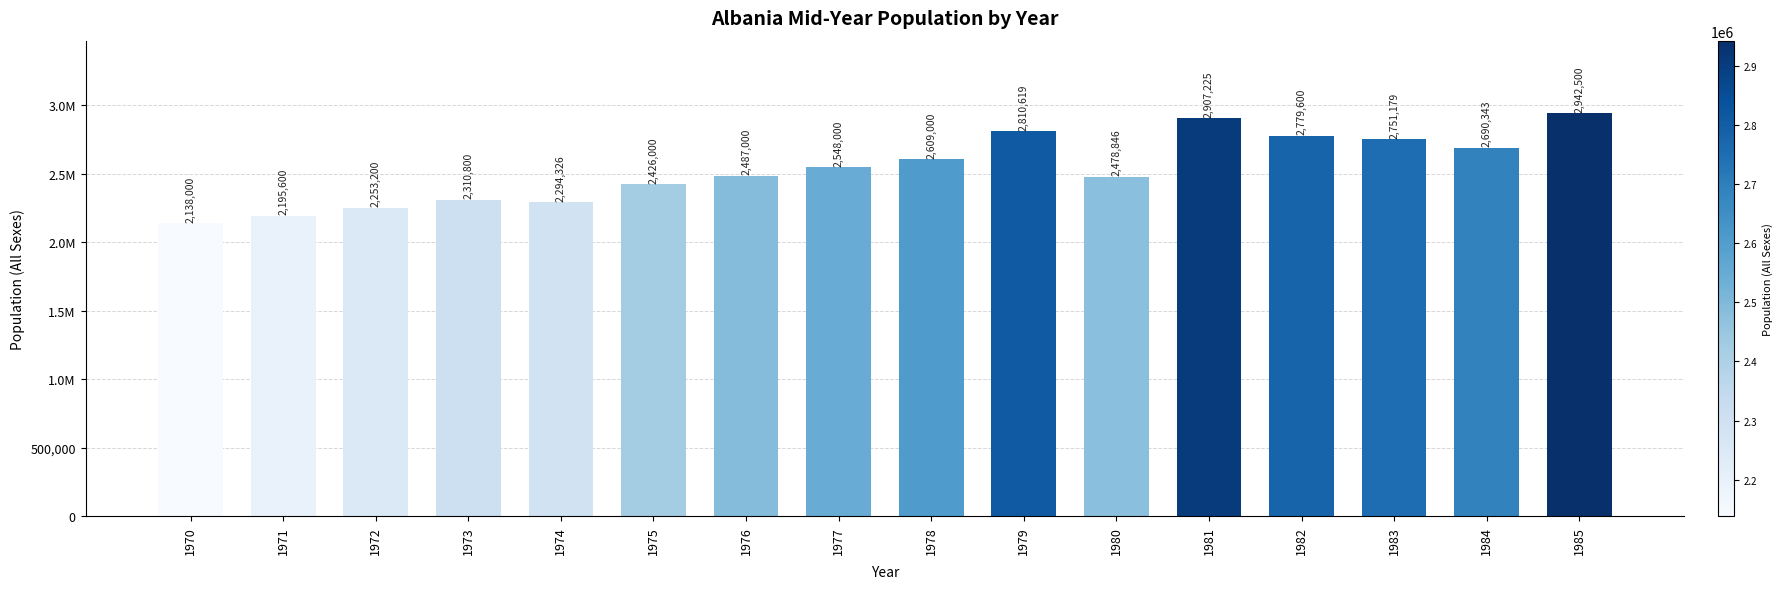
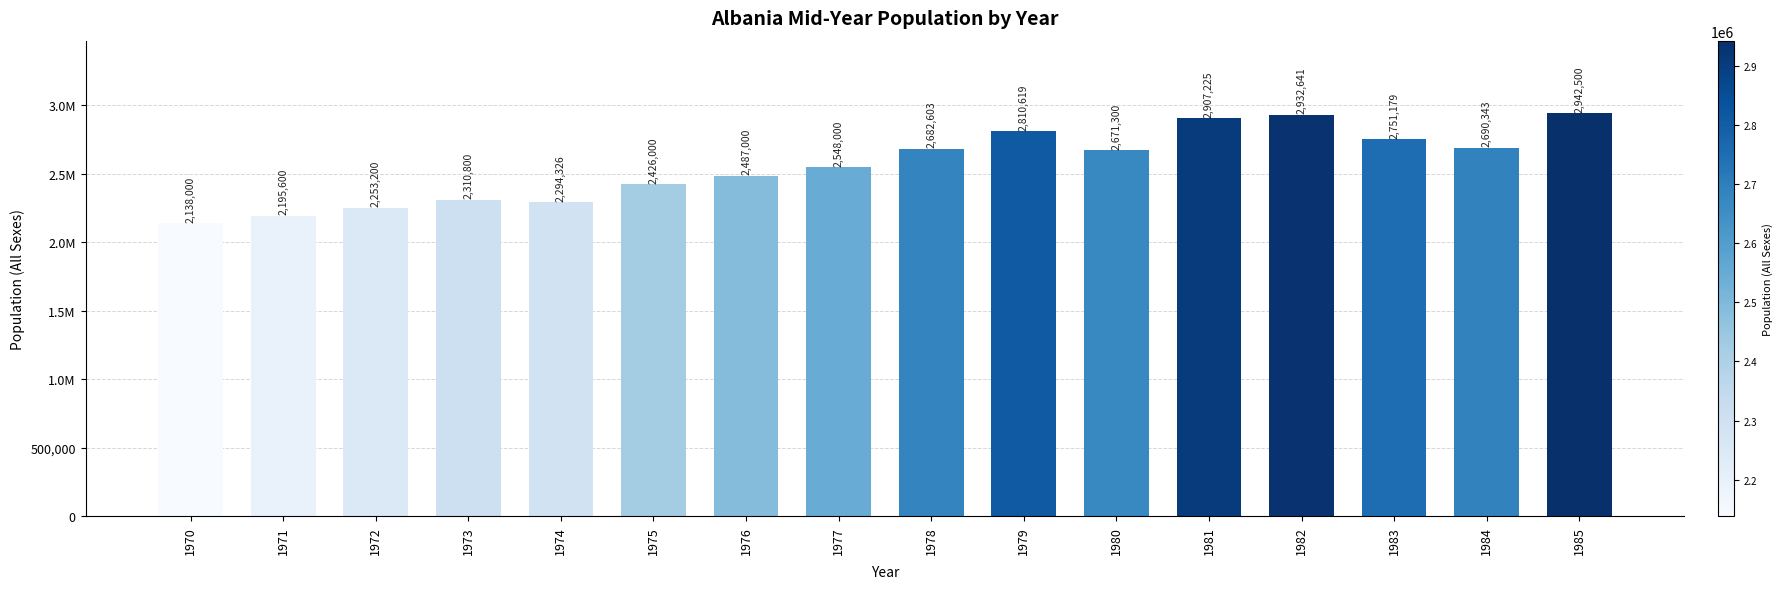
  {
    "1970": "2,138,000",
    "1971": "2,195,600",
    "1972": "2,253,200",
    "1973": "2,310,800",
    "1974": "2,294,326",
    "1975": "2,426,000",
    "1976": "2,487,000",
    "1977": "2,548,000",
-   "1978": "2,609,000",
+   "1978": "2,682,603",
    "1979": "2,810,619",
-   "1980": "2,478,846",
+   "1980": "2,671,300",
    "1981": "2,907,225",
-   "1982": "2,779,600",
+   "1982": "2,932,641",
    "1983": "2,751,179",
    "1984": "2,690,343",
    "1985": "2,942,500"
  }
